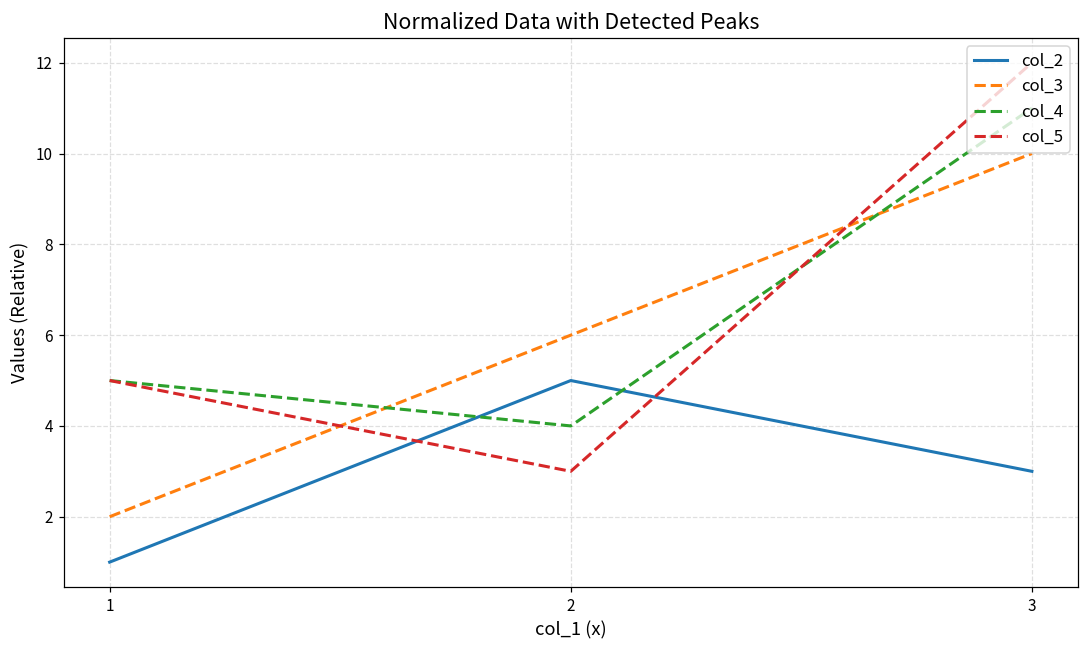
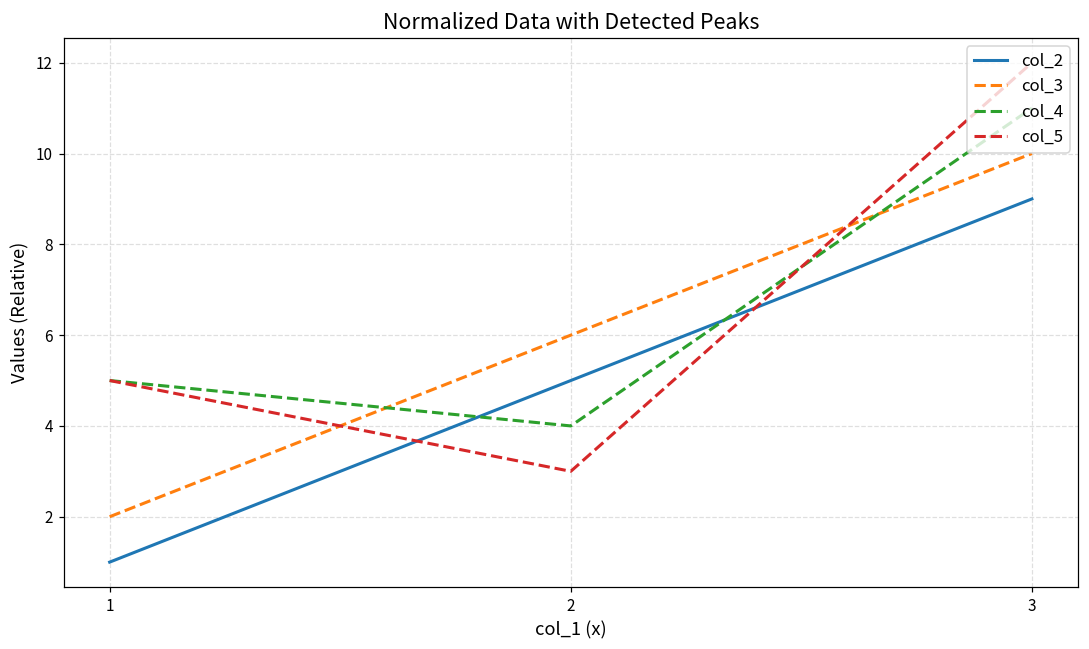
  {
    "col_2": {
      "1": 1,
      "2": 5,
-     "3": 3
+     "3": 9
    },
    "col_3": {
      "1": 2,
      "2": 6
    },
    "col_4": {
      "2": 4
    },
    "col_5": {
      "2": 3
    }
  }
